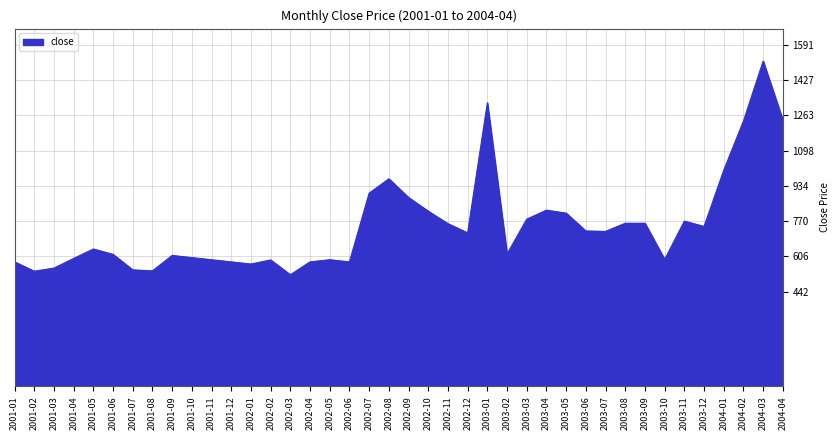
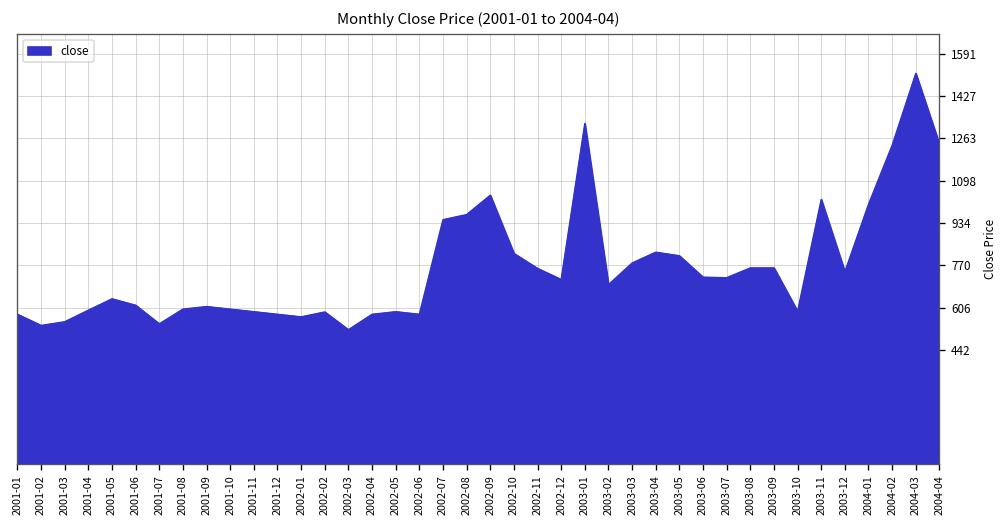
  {
    "2001-01": 580,
    "2001-02": 540,
    "2001-03": 550,
    "2001-04": 600,
    "2001-05": 640,
    "2001-06": 620,
    "2001-07": 540,
-   "2001-08": 540,
+   "2001-08": 600,
    "2001-09": 610,
    "2001-10": 600,
    "2001-11": 590,
    "2001-12": 580,
    "2002-01": 570,
    "2002-02": 590,
    "2002-03": 520,
    "2002-04": 580,
    "2002-05": 590,
    "2002-06": 580,
-   "2002-07": 900,
+   "2002-07": 950,
    "2002-08": 970,
-   "2002-09": 880,
+   "2002-09": 1040,
    "2002-10": 820,
    "2002-11": 760,
    "2002-12": 720,
    "2003-01": 1320,
-   "2003-02": 620,
+   "2003-02": 700,
    "2003-03": 780,
    "2003-04": 820,
    "2003-05": 810,
    "2003-06": 720,
    "2003-07": 720,
    "2003-08": 760,
    "2003-09": 760,
    "2003-10": 590,
-   "2003-11": 770,
+   "2003-11": 1030,
    "2003-12": 750,
    "2004-01": 1010,
    "2004-02": 1240,
    "2004-03": 1520,
    "2004-04": 1240
  }
